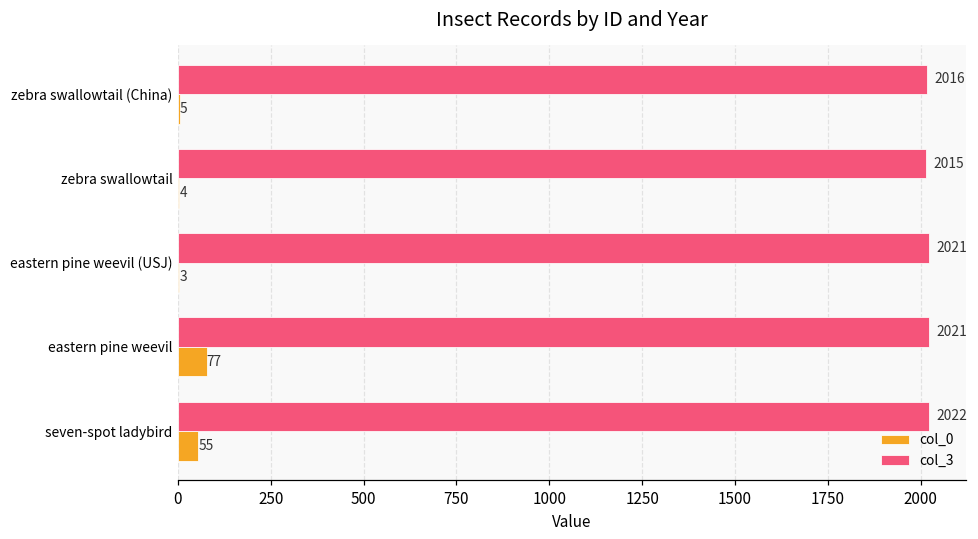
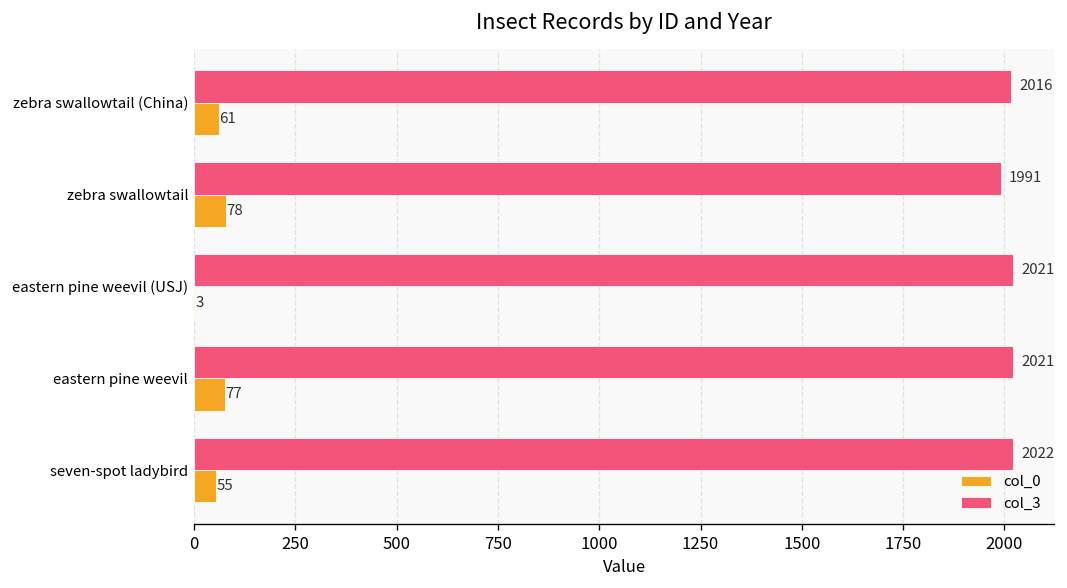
  {
    "col_0": {
-     "zebra swallowtail (China)": 5,
-     "zebra swallowtail": 4,
+     "zebra swallowtail (China)": 61,
+     "zebra swallowtail": 78,
      "eastern pine weevil (USJ)": 3,
      "eastern pine weevil": 77,
      "seven-spot ladybird": 55
    },
    "col_3": {
      "zebra swallowtail (China)": 2016,
-     "zebra swallowtail": 2015,
+     "zebra swallowtail": 1991,
      "eastern pine weevil (USJ)": 2021,
      "eastern pine weevil": 2021,
      "seven-spot ladybird": 2022
    }
  }
